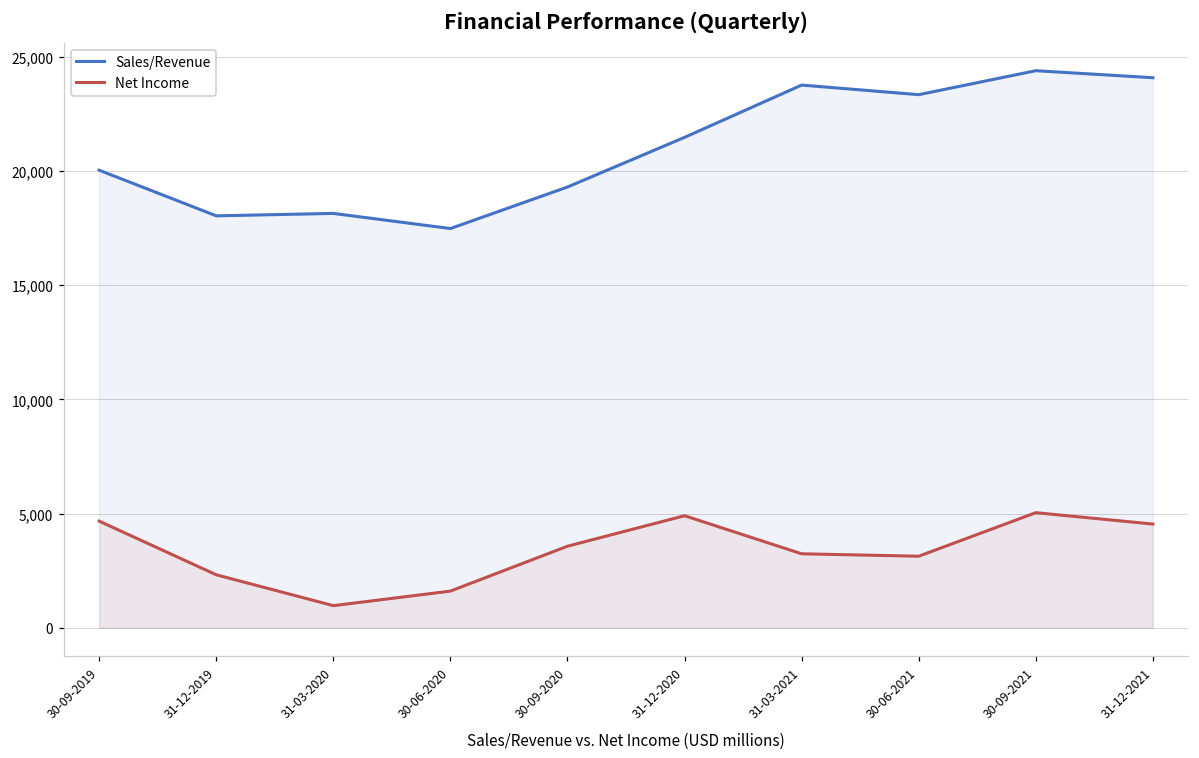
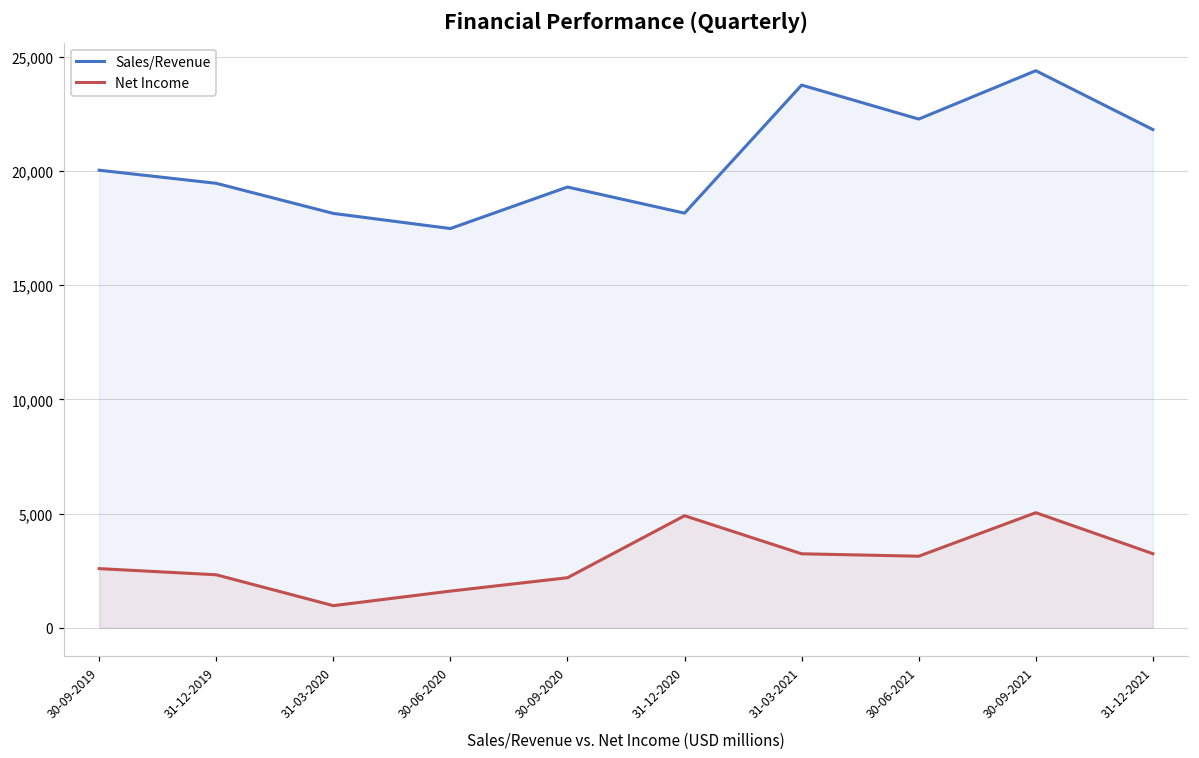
  {
    "Sales/Revenue": {
      "30-09-2019": "20,000",
-     "31-12-2019": "18,000",
+     "31-12-2019": "19,500",
      "31-03-2020": "18,100",
      "30-06-2020": "17,500",
      "30-09-2020": "19,300",
-     "31-12-2020": "21,500",
+     "31-12-2020": "18,100",
      "31-03-2021": "23,800",
-     "30-06-2021": "23,300",
+     "30-06-2021": "22,300",
      "30-09-2021": "24,400",
-     "31-12-2021": "24,100"
+     "31-12-2021": "21,800"
    },
    "Net Income": {
-     "30-09-2019": "4,700",
+     "30-09-2019": "2,600",
      "31-12-2019": "2,300",
      "31-03-2020": "1,000",
      "30-06-2020": "1,600",
-     "30-09-2020": "3,600",
+     "30-09-2020": "2,200",
      "31-12-2020": "4,900",
      "31-03-2021": "3,200",
      "30-06-2021": "3,100",
      "30-09-2021": "5,000",
-     "31-12-2021": "4,500"
+     "31-12-2021": "3,200"
    }
  }
